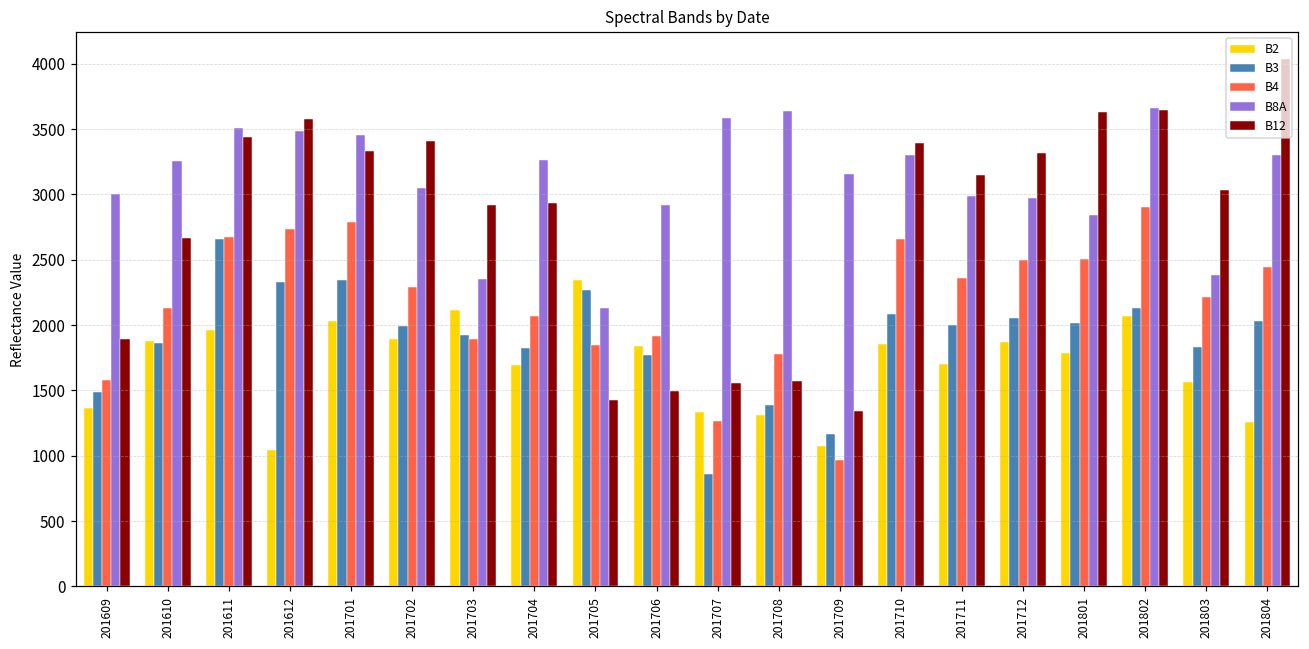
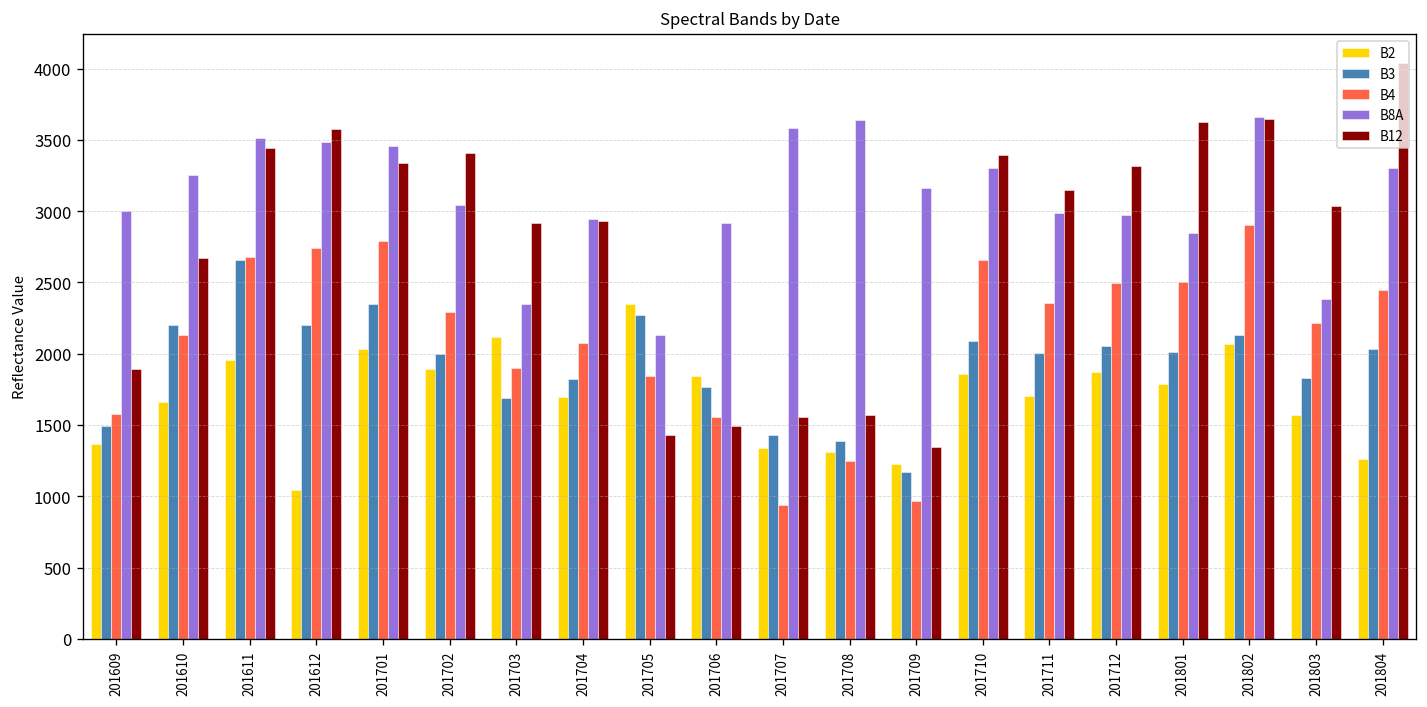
  {
    "B2": {
      "201609": 1370,
-     "201610": 1880,
+     "201610": 1660,
      "201611": 1960,
      "201612": 1050,
      "201701": 2030,
      "201702": 1890,
      "201703": 2120,
      "201704": 1690,
      "201705": 2350,
      "201706": 1840,
      "201707": 1340,
      "201708": 1310,
-     "201709": 1070,
+     "201709": 1220,
      "201710": 1860,
      "201711": 1700,
      "201712": 1870,
      "201801": 1790,
      "201802": 2070,
      "201803": 1570,
      "201804": 1260
    },
    "B3": {
      "201609": 1490,
-     "201610": 1870,
+     "201610": 2200,
      "201611": 2660,
-     "201612": 2330,
+     "201612": 2200,
      "201701": 2350,
      "201702": 2000,
-     "201703": 1920,
+     "201703": 1690,
      "201704": 1820,
      "201705": 2270,
      "201706": 1770,
-     "201707": 860,
+     "201707": 1430,
      "201708": 1390,
      "201709": 1170,
      "201710": 2090,
      "201711": 2000,
      "201712": 2060,
      "201801": 2010,
      "201802": 2130,
      "201803": 1830,
      "201804": 2030
    },
    "B4": {
      "201609": 1580,
      "201610": 2130,
      "201611": 2680,
      "201612": 2740,
      "201701": 2790,
      "201702": 2290,
      "201703": 1900,
      "201704": 2070,
      "201705": 1840,
-     "201706": 1920,
-     "201707": 1270,
-     "201708": 1780,
+     "201706": 1560,
+     "201707": 940,
+     "201708": 1250,
      "201709": 970,
      "201710": 2660,
      "201711": 2360,
      "201712": 2500,
      "201801": 2510,
      "201802": 2900,
      "201803": 2210,
      "201804": 2450
    },
    "B8A": {
      "201609": 3000,
      "201610": 3260,
      "201611": 3510,
      "201612": 3490,
      "201701": 3450,
      "201702": 3050,
      "201703": 2350,
-     "201704": 3260,
+     "201704": 2940,
      "201705": 2130,
      "201706": 2920,
      "201707": 3590,
      "201708": 3640,
      "201709": 3160,
      "201710": 3300,
      "201711": 2990,
      "201712": 2970,
      "201801": 2850,
      "201802": 3660,
      "201803": 2380,
      "201804": 3300
    },
    "B12": {
      "201609": 1890,
      "201610": 2670,
      "201611": 3440,
      "201612": 3580,
      "201701": 3340,
      "201702": 3410,
      "201703": 2920,
      "201704": 2930,
      "201705": 1430,
      "201706": 1490,
      "201707": 1560,
      "201708": 1570,
      "201709": 1350,
      "201710": 3390,
      "201711": 3150,
      "201712": 3320,
      "201801": 3630,
      "201802": 3650,
      "201803": 3040
    }
  }
